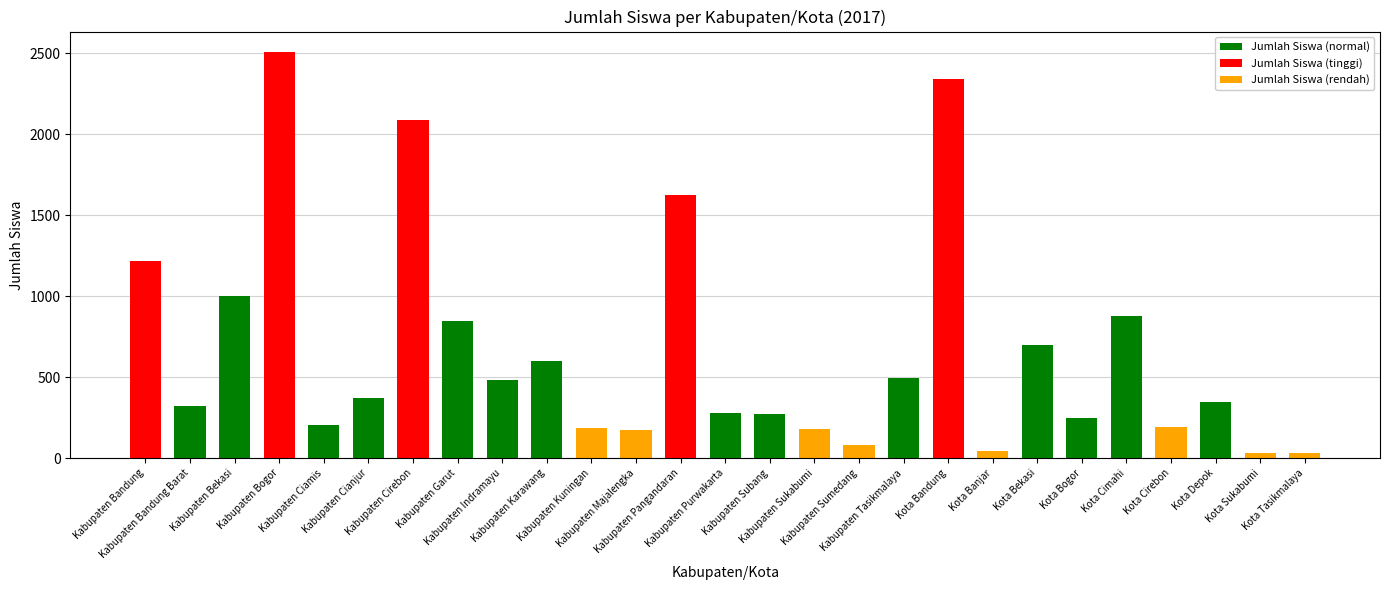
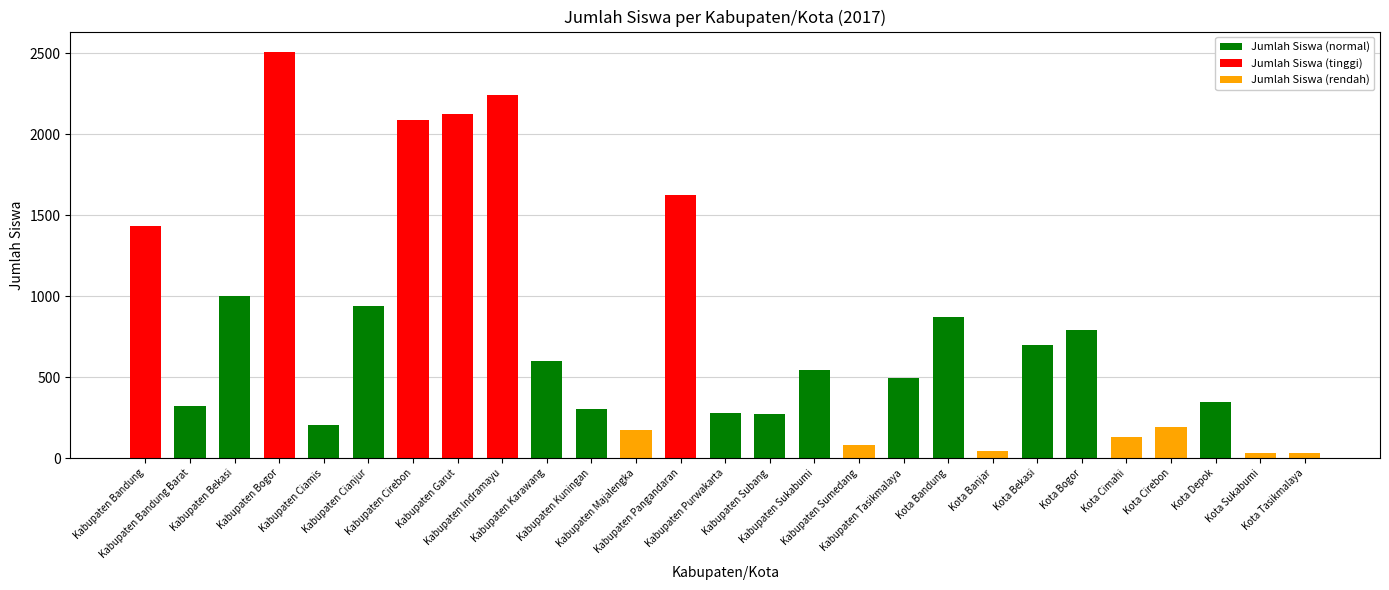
  {
-   "Kabupaten Bandung": 1220,
+   "Kabupaten Bandung": 1430,
    "Kabupaten Bandung Barat": 320,
    "Kabupaten Bekasi": 1000,
    "Kabupaten Bogor": 2510,
    "Kabupaten Ciamis": 200,
-   "Kabupaten Cianjur": 370,
+   "Kabupaten Cianjur": 940,
    "Kabupaten Cirebon": 2090,
-   "Kabupaten Garut": 850,
-   "Kabupaten Indramayu": 480,
+   "Kabupaten Garut": 2130,
+   "Kabupaten Indramayu": 2240,
    "Kabupaten Karawang": 600,
-   "Kabupaten Kuningan": 190,
+   "Kabupaten Kuningan": 310,
    "Kabupaten Majalengka": 170,
    "Kabupaten Pangandaran": 1620,
    "Kabupaten Purwakarta": 280,
    "Kabupaten Subang": 270,
-   "Kabupaten Sukabumi": 180,
+   "Kabupaten Sukabumi": 550,
    "Kabupaten Sumedang": 80,
    "Kabupaten Tasikmalaya": 490,
-   "Kota Bandung": 2340,
+   "Kota Bandung": 870,
    "Kota Banjar": 40,
    "Kota Bekasi": 700,
-   "Kota Bogor": 250,
-   "Kota Cimahi": 880,
+   "Kota Bogor": 790,
+   "Kota Cimahi": 130,
    "Kota Cirebon": 200,
    "Kota Depok": 350,
    "Kota Sukabumi": 30,
    "Kota Tasikmalaya": 30
  }
